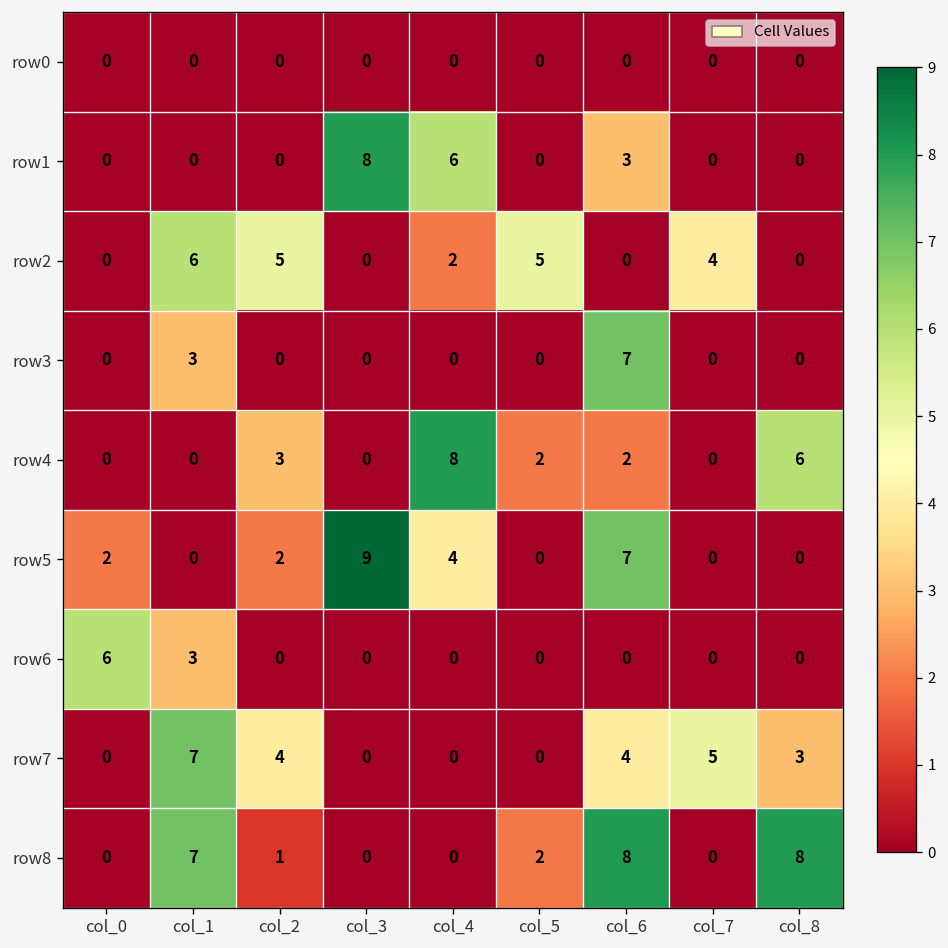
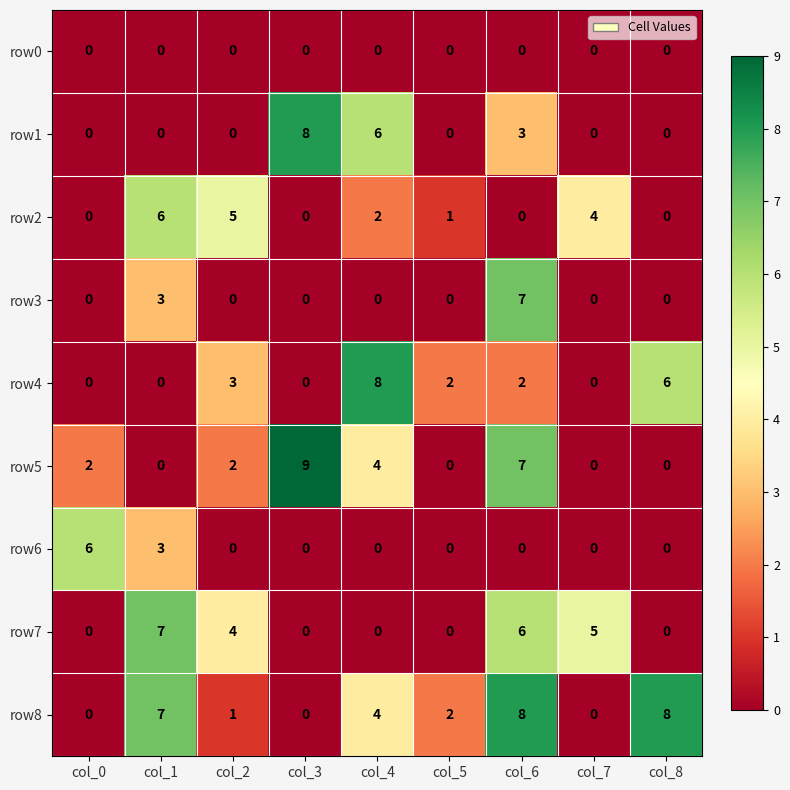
  {
    "row0": {
      "col_0": 0,
      "col_1": 0,
      "col_2": 0,
      "col_3": 0,
      "col_4": 0,
      "col_5": 0,
      "col_6": 0,
      "col_7": 0,
      "col_8": 0
    },
    "row1": {
      "col_0": 0,
      "col_1": 0,
      "col_2": 0,
      "col_3": 8,
      "col_4": 6,
      "col_5": 0,
      "col_6": 3,
      "col_7": 0,
      "col_8": 0
    },
    "row2": {
      "col_0": 0,
      "col_1": 6,
      "col_2": 5,
      "col_3": 0,
      "col_4": 2,
-     "col_5": 5,
+     "col_5": 1,
      "col_6": 0,
      "col_7": 4,
      "col_8": 0
    },
    "row3": {
      "col_0": 0,
      "col_1": 3,
      "col_2": 0,
      "col_3": 0,
      "col_4": 0,
      "col_5": 0,
      "col_6": 7,
      "col_7": 0,
      "col_8": 0
    },
    "row4": {
      "col_0": 0,
      "col_1": 0,
      "col_2": 3,
      "col_3": 0,
      "col_4": 8,
      "col_5": 2,
      "col_6": 2,
      "col_7": 0,
      "col_8": 6
    },
    "row5": {
      "col_0": 2,
      "col_1": 0,
      "col_2": 2,
      "col_3": 9,
      "col_4": 4,
      "col_5": 0,
      "col_6": 7,
      "col_7": 0,
      "col_8": 0
    },
    "row6": {
      "col_0": 6,
      "col_1": 3,
      "col_2": 0,
      "col_3": 0,
      "col_4": 0,
      "col_5": 0,
      "col_6": 0,
      "col_7": 0,
      "col_8": 0
    },
    "row7": {
      "col_0": 0,
      "col_1": 7,
      "col_2": 4,
      "col_3": 0,
      "col_4": 0,
      "col_5": 0,
-     "col_6": 4,
+     "col_6": 6,
      "col_7": 5,
-     "col_8": 3
+     "col_8": 0
    },
    "row8": {
      "col_0": 0,
      "col_1": 7,
      "col_2": 1,
      "col_3": 0,
-     "col_4": 0,
+     "col_4": 4,
      "col_5": 2,
      "col_6": 8,
      "col_7": 0,
      "col_8": 8
    }
  }
